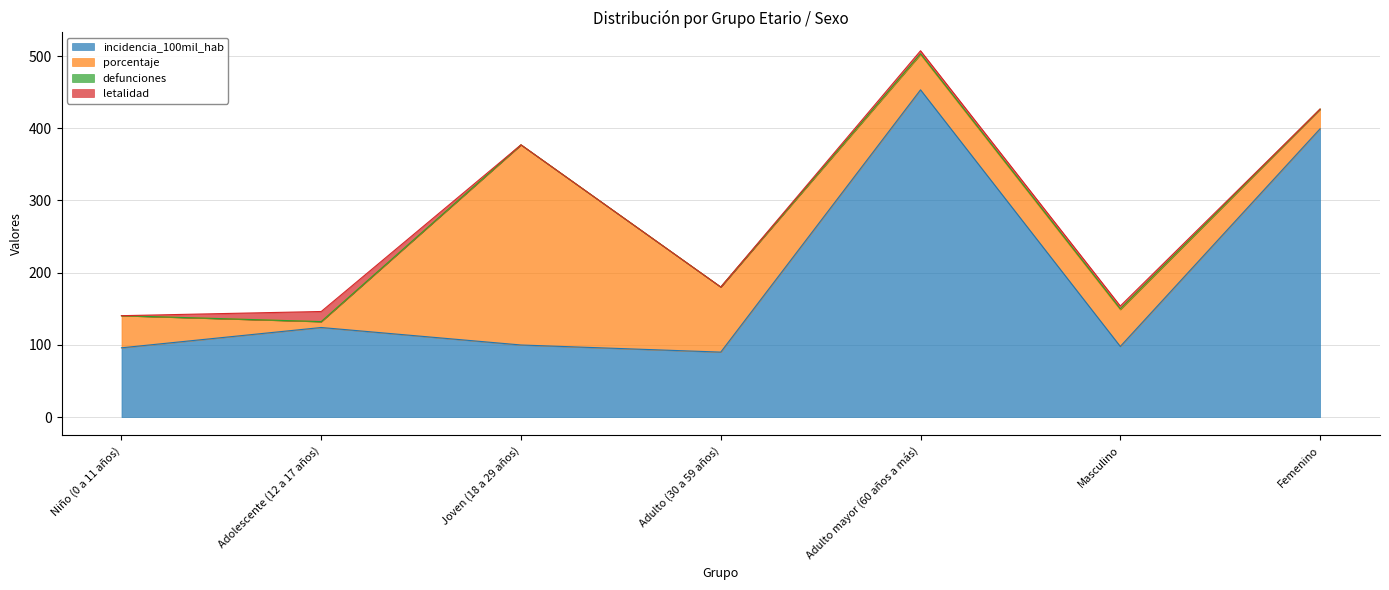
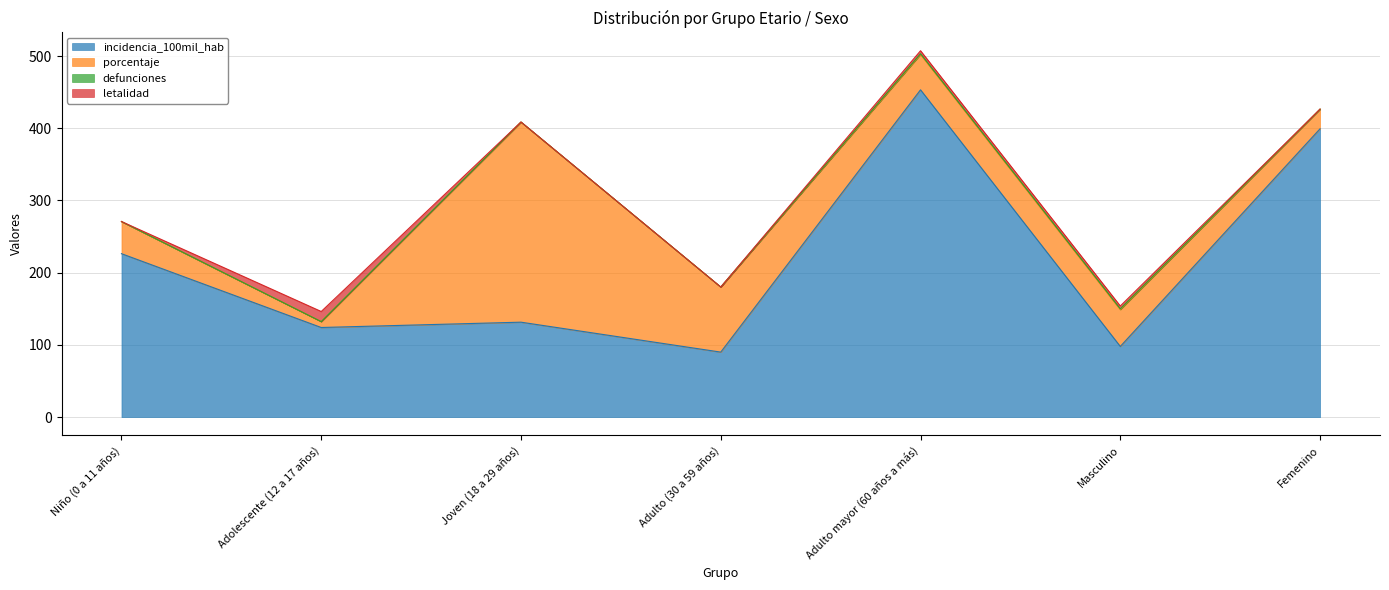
  {
    "incidencia_100mil_hab": {
-     "Niño (0 a 11 años)": 100,
+     "Niño (0 a 11 años)": 230,
      "Adolescente (12 a 17 años)": 120,
-     "Joven (18 a 29 años)": 100,
+     "Joven (18 a 29 años)": 130,
      "Adulto (30 a 59 años)": 90,
      "Adulto mayor (60 años a más)": 450,
      "Masculino": 100,
      "Femenino": 400
    },
    "letalidad": {
      "Adolescente (12 a 17 años)": 10,
      "Adulto mayor (60 años a más)": 0,
      "Masculino": 0
    }
  }
